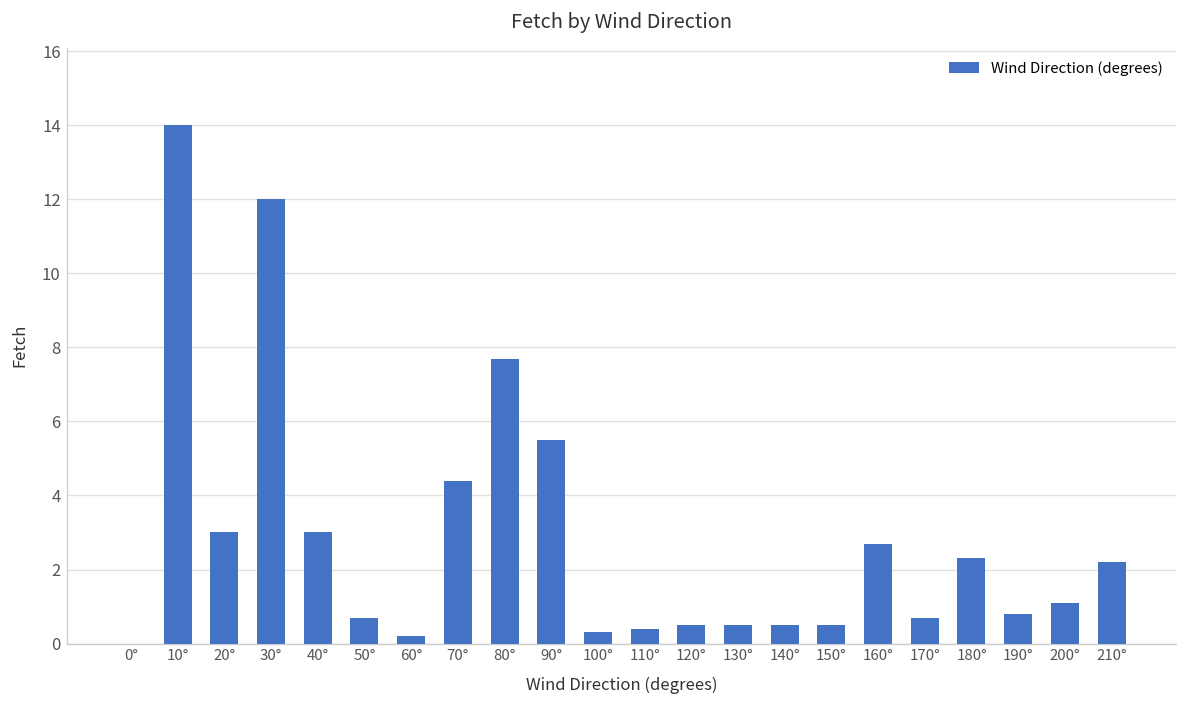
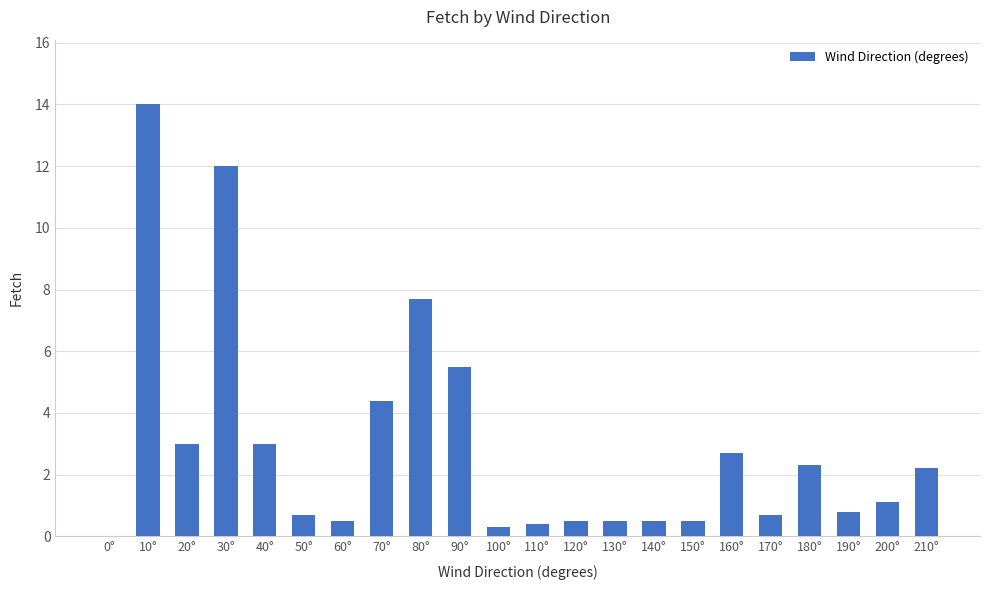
  {
    "0°": 0.0,
    "10°": 14.0,
    "20°": 3.0,
    "30°": 12.0,
    "40°": 3.0,
    "50°": 0.7,
-   "60°": 0.2,
+   "60°": 0.5,
    "70°": 4.4,
    "80°": 7.7,
    "90°": 5.5,
    "100°": 0.3,
    "110°": 0.4,
    "120°": 0.5,
    "130°": 0.5,
    "140°": 0.5,
    "150°": 0.5,
    "160°": 2.7,
    "170°": 0.7,
    "180°": 2.3,
    "190°": 0.8,
    "200°": 1.1,
    "210°": 2.2
  }
